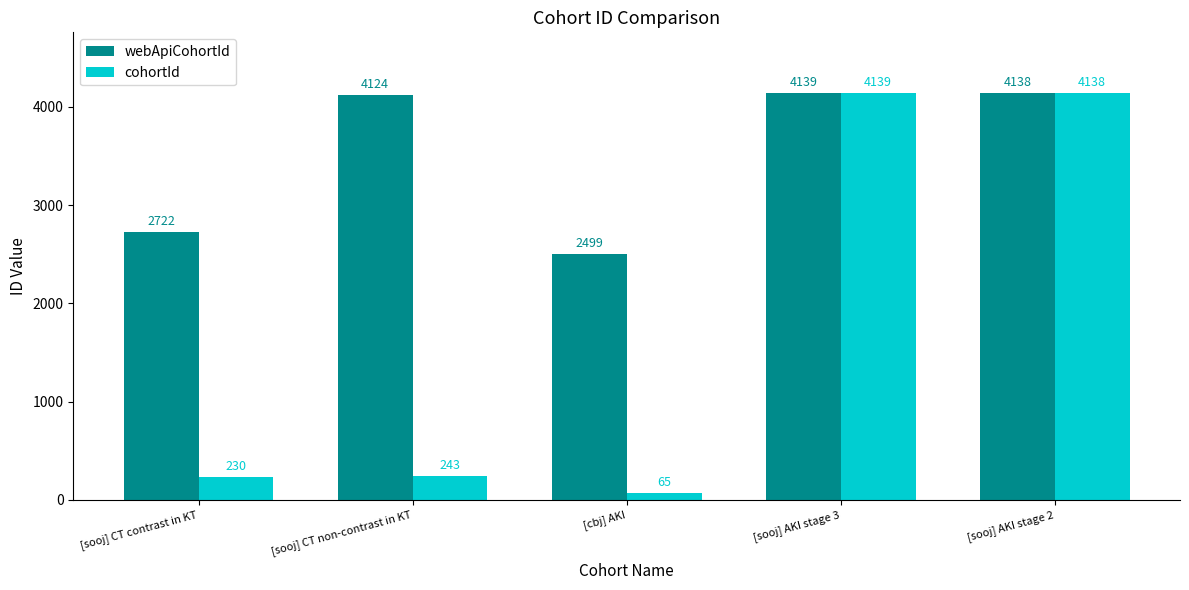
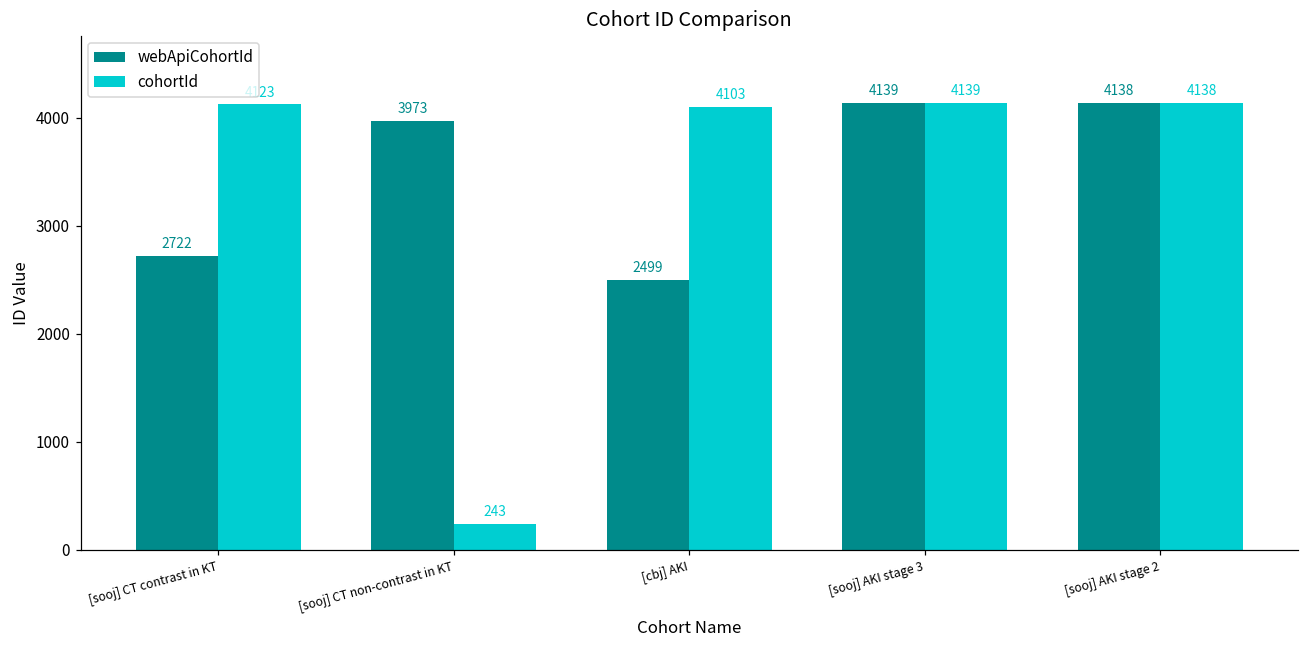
  {
    "webApiCohortId": {
      "[sooj] CT contrast in KT": 2722,
-     "[sooj] CT non-contrast in KT": 4124,
+     "[sooj] CT non-contrast in KT": 3973,
      "[cbj] AKI": 2499,
      "[sooj] AKI stage 3": 4139,
      "[sooj] AKI stage 2": 4138
    },
    "cohortId": {
-     "[sooj] CT contrast in KT": 200,
+     "[sooj] CT contrast in KT": 4100,
      "[sooj] CT non-contrast in KT": 243,
-     "[cbj] AKI": 65,
+     "[cbj] AKI": 4103,
      "[sooj] AKI stage 3": 4139,
      "[sooj] AKI stage 2": 4138
    }
  }
